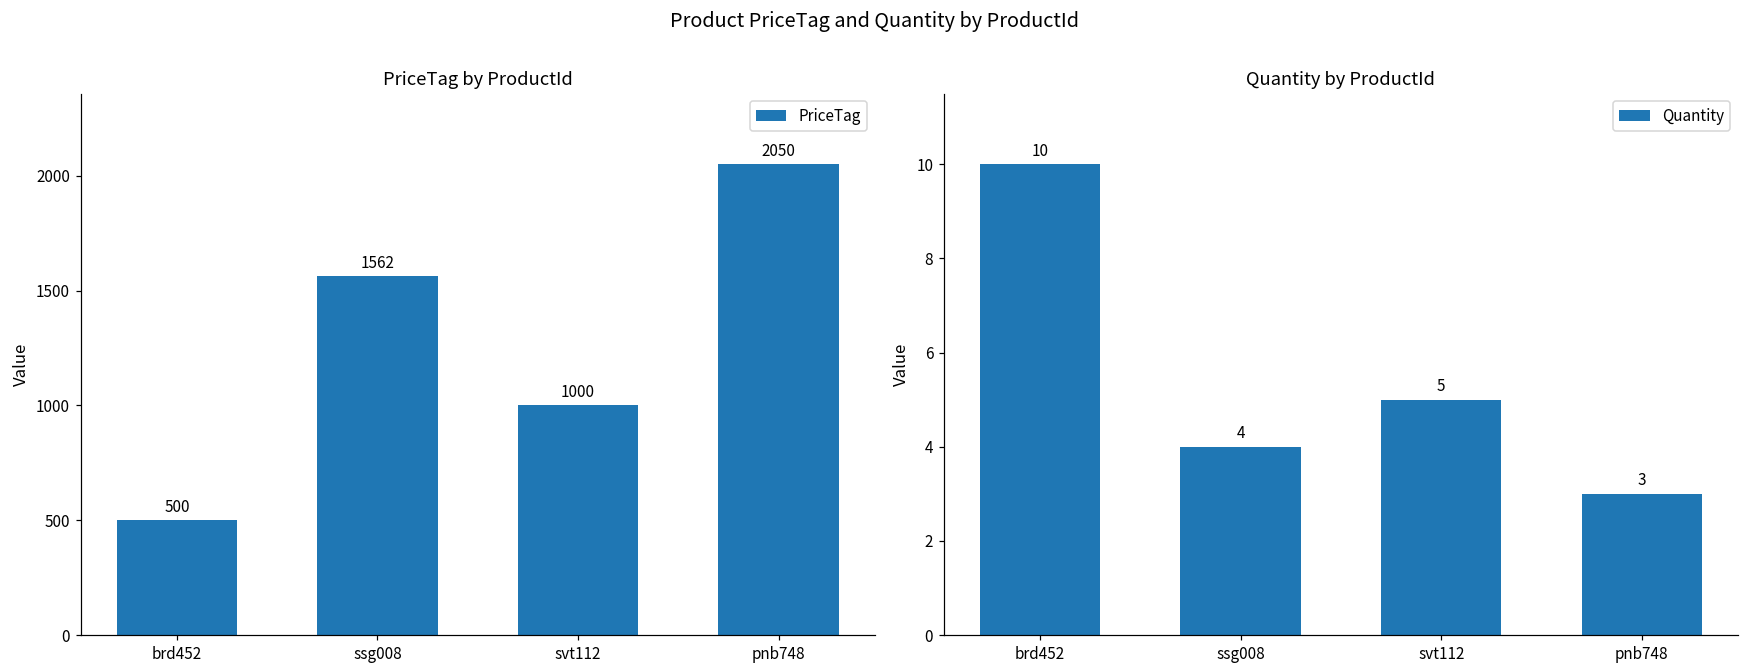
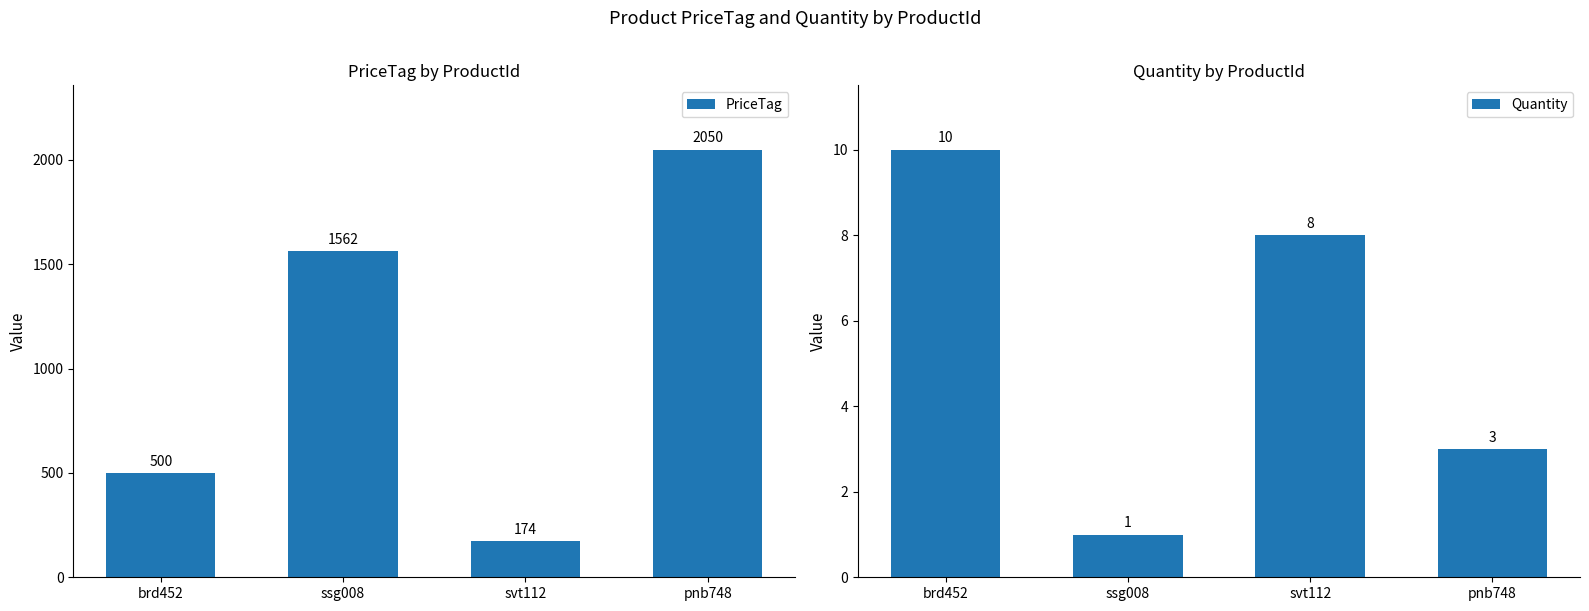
  {
    "PriceTag by ProductId": {
      "brd452": 500,
      "ssg008": 1562,
-     "svt112": 1000,
+     "svt112": 174,
      "pnb748": 2050
    },
    "Quantity by ProductId": {
      "brd452": 10,
-     "ssg008": 4,
-     "svt112": 5,
+     "ssg008": 1,
+     "svt112": 8,
      "pnb748": 3
    }
  }
